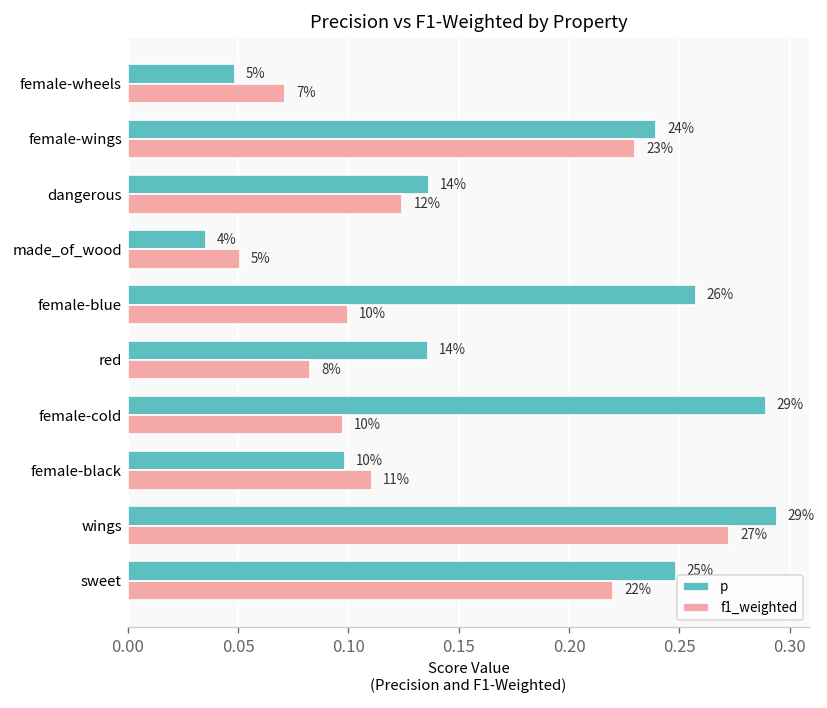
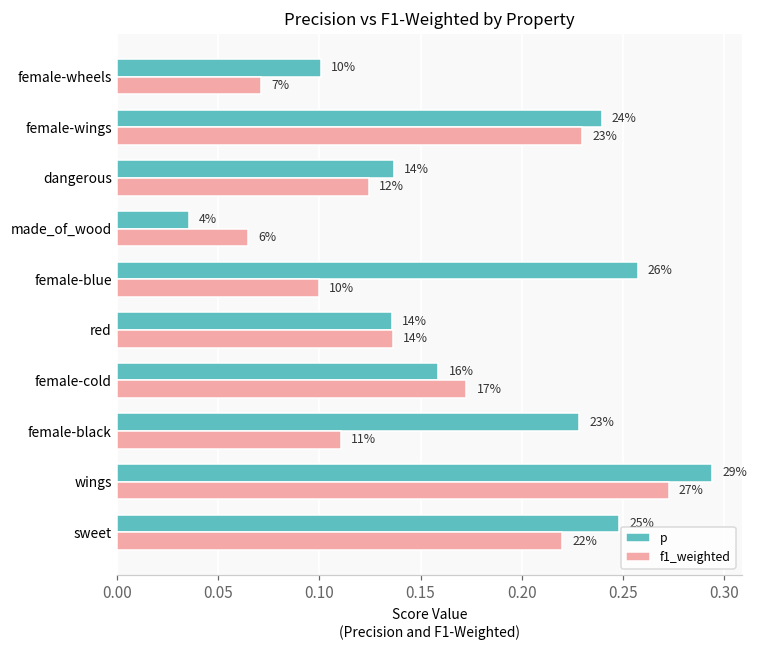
  {
    "p": {
-     "female-wheels": "5%",
+     "female-wheels": "10%",
      "female-wings": "24%",
      "dangerous": "14%",
      "made_of_wood": "4%",
      "female-blue": "26%",
      "red": "14%",
-     "female-cold": "29%",
-     "female-black": "10%",
+     "female-cold": "16%",
+     "female-black": "23%",
      "wings": "29%",
      "sweet": "25%"
    },
    "f1_weighted": {
      "female-wheels": "7%",
      "female-wings": "23%",
      "dangerous": "12%",
-     "made_of_wood": "5%",
+     "made_of_wood": "6%",
      "female-blue": "10%",
-     "red": "8%",
-     "female-cold": "10%",
+     "red": "14%",
+     "female-cold": "17%",
      "female-black": "11%",
      "wings": "27%",
      "sweet": "22%"
    }
  }
